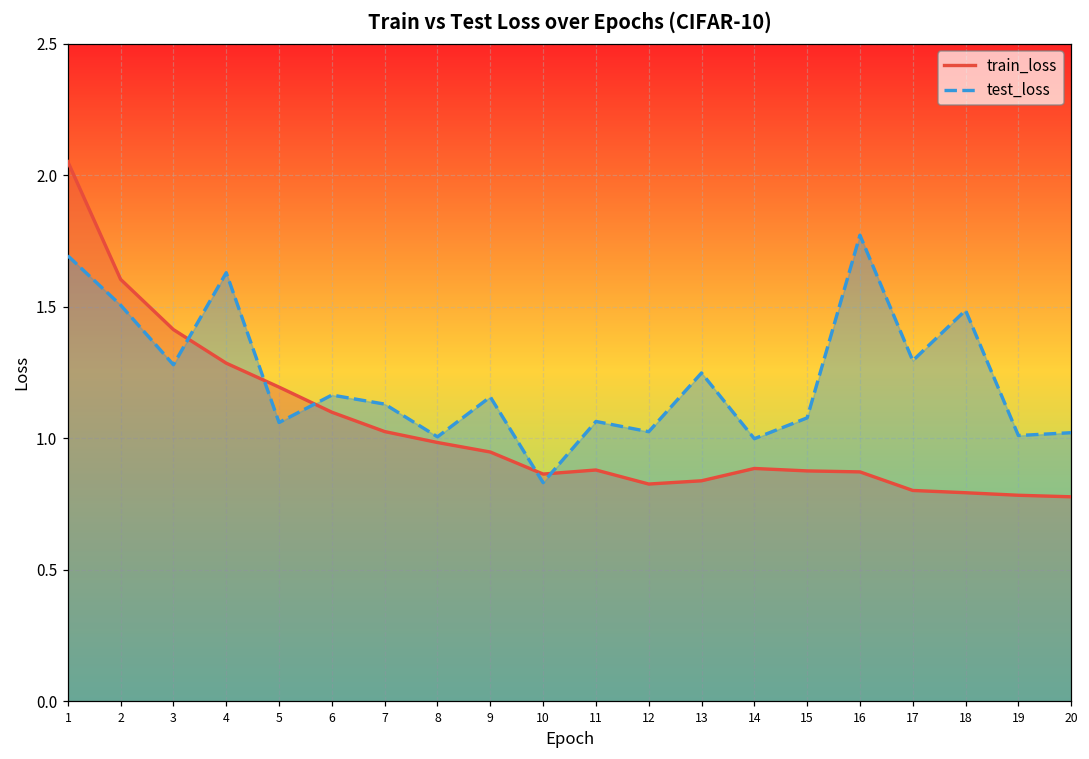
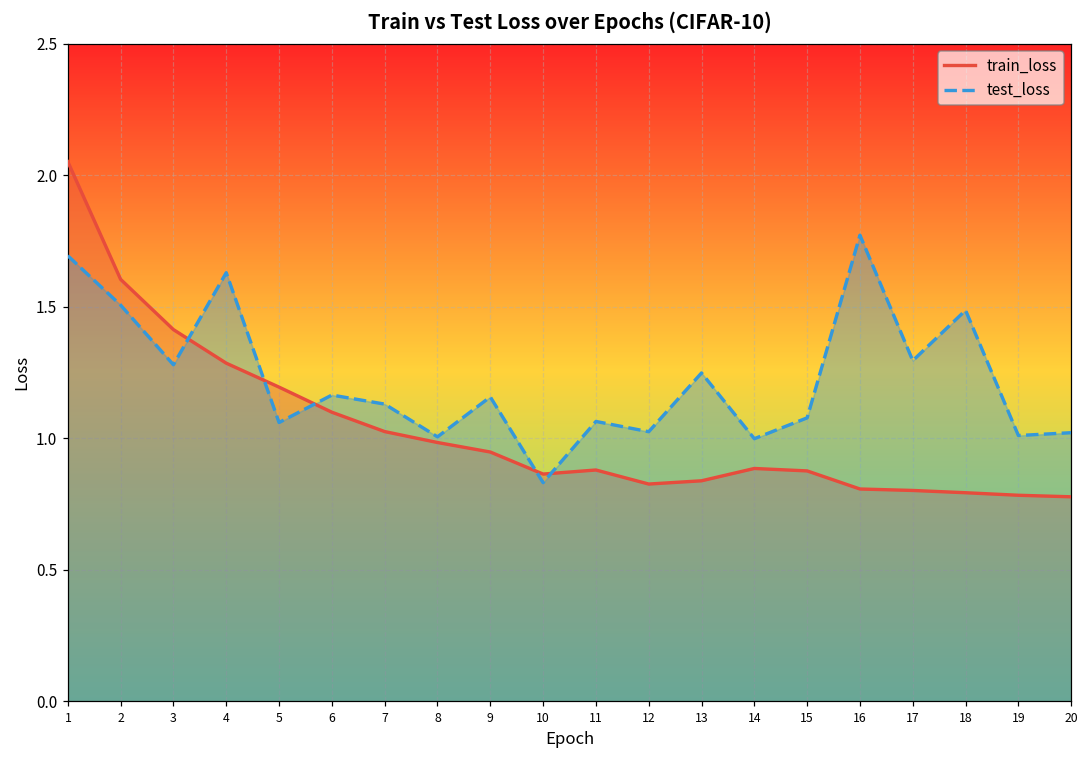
  {
    "train_loss": {
      "1": 2.05,
      "2": 1.60,
      "3": 1.41,
      "4": 1.29,
      "5": 1.20,
      "6": 1.10,
      "7": 1.03,
      "8": 0.98,
      "9": 0.95,
      "10": 0.86,
      "11": 0.88,
      "12": 0.83,
      "13": 0.84,
      "14": 0.89,
      "15": 0.88,
-     "16": 0.87,
+     "16": 0.81,
      "17": 0.80,
      "18": 0.79,
      "19": 0.78,
      "20": 0.78
    },
    "test_loss": {
      "1": 1.69,
      "2": 1.51,
      "3": 1.28,
      "4": 1.63,
      "5": 1.06,
      "6": 1.16,
      "7": 1.13,
      "8": 1.01,
      "9": 1.16,
      "10": 0.83,
      "11": 1.06,
      "12": 1.03,
      "13": 1.25,
      "14": 1.00,
      "15": 1.08,
      "16": 1.77,
      "17": 1.30,
      "18": 1.49,
      "19": 1.01,
      "20": 1.02
    }
  }
